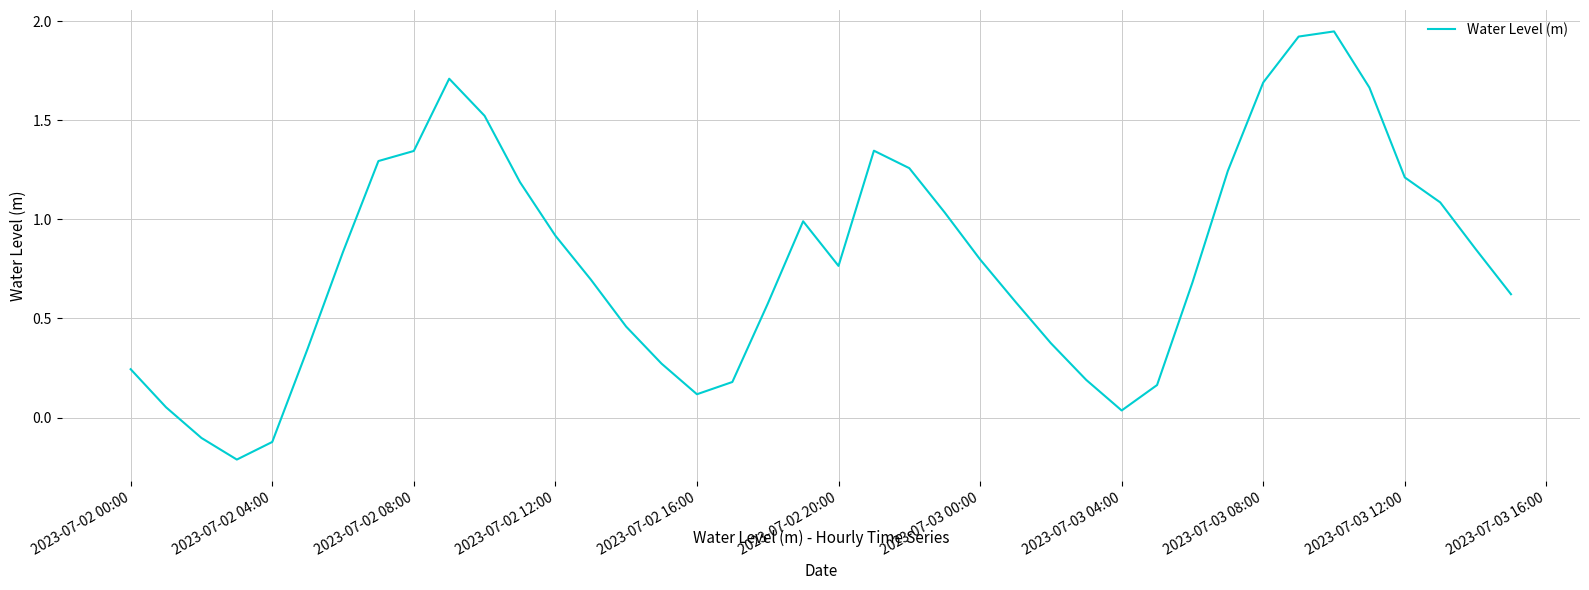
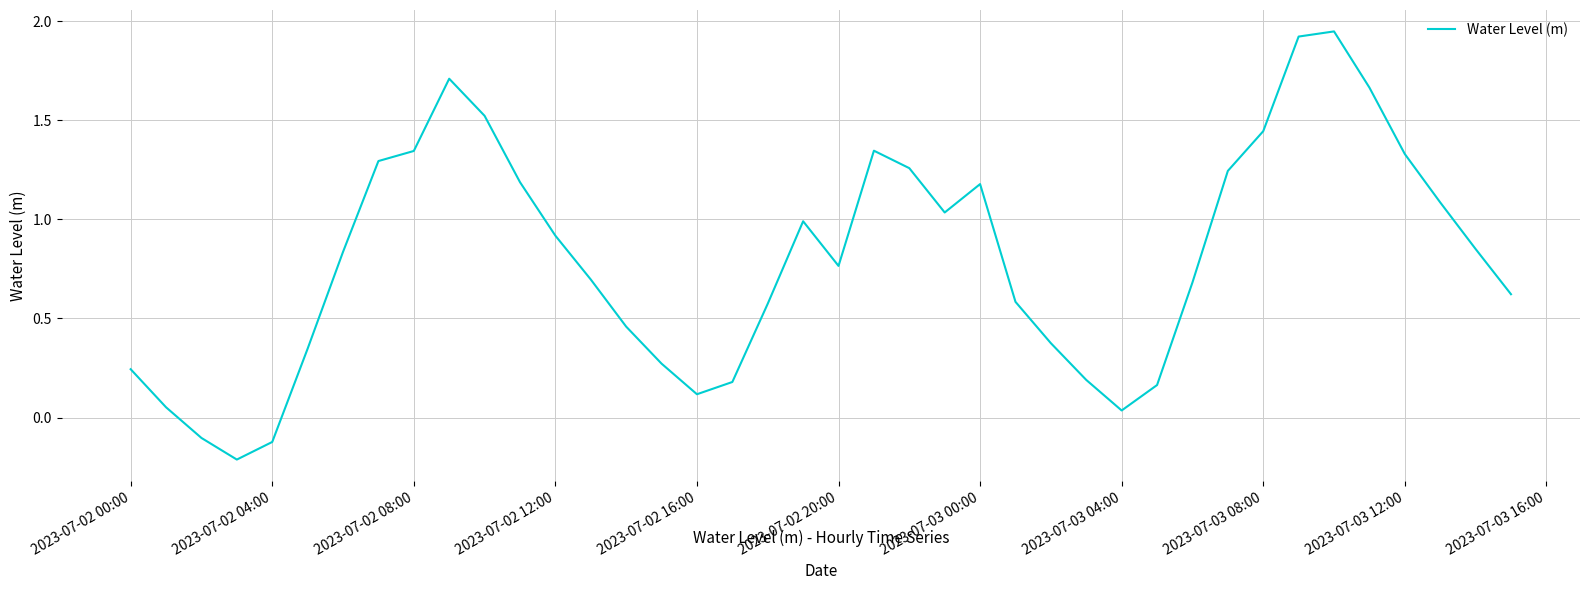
  {
    "2023-07-02 00:00": 0.24,
    "2023-07-02 04:00": -0.12,
    "2023-07-02 08:00": 1.35,
    "2023-07-02 12:00": 0.92,
    "2023-07-02 16:00": 0.12,
    "2023-07-02 20:00": 0.77,
-   "2023-07-03 00:00": 0.80,
+   "2023-07-03 00:00": 1.18,
    "2023-07-03 04:00": 0.04,
-   "2023-07-03 08:00": 1.69,
-   "2023-07-03 12:00": 1.21
+   "2023-07-03 08:00": 1.45,
+   "2023-07-03 12:00": 1.33
  }
